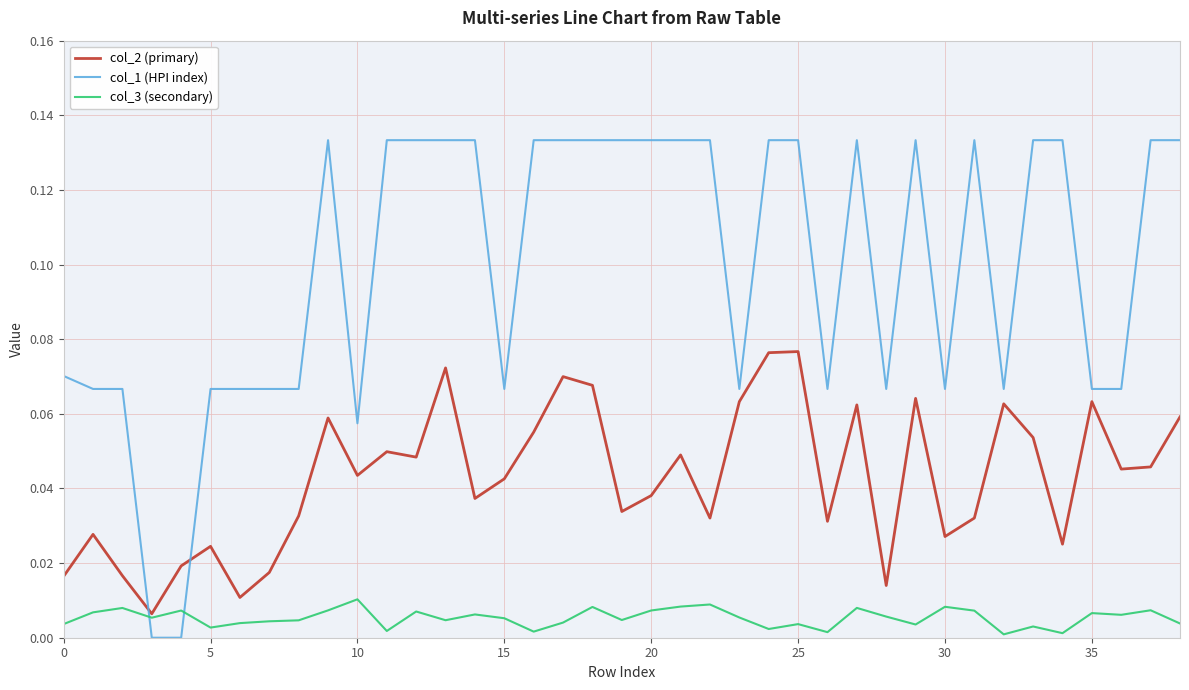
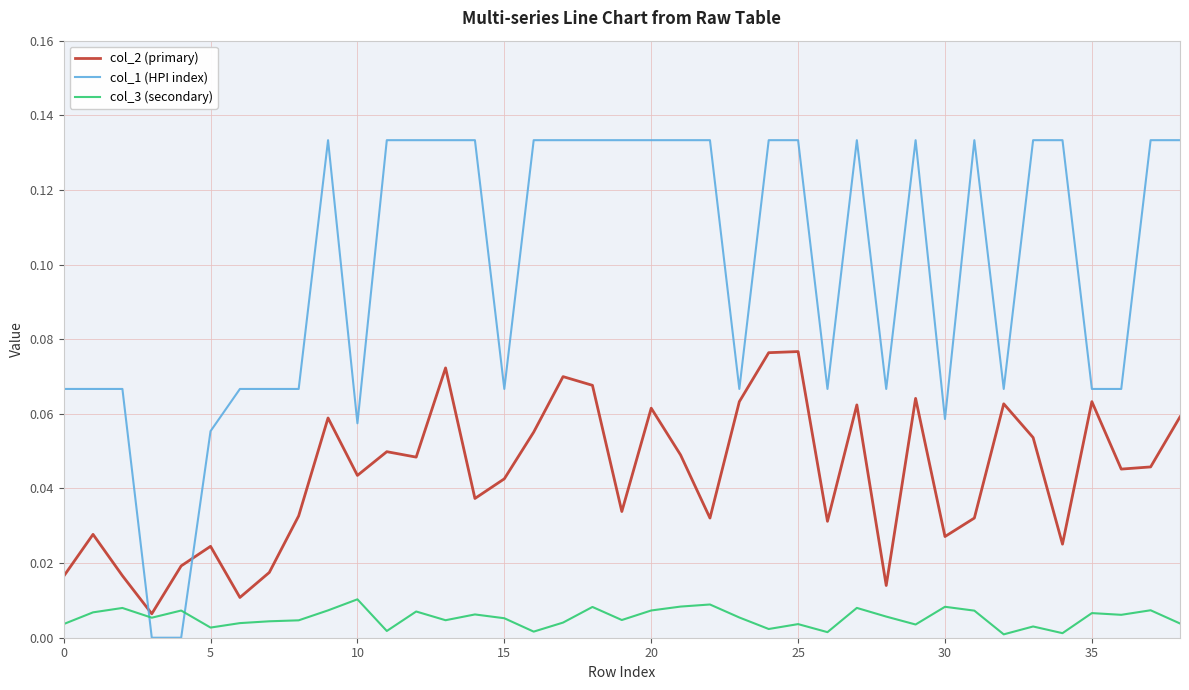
  {
    "col_2 (primary)": {
      "0": 0.016,
      "5": 0.024,
      "10": 0.043,
      "15": 0.043,
-     "20": 0.038,
+     "20": 0.062,
      "25": 0.077,
      "30": 0.027,
      "35": 0.063
    },
    "col_1 (HPI index)": {
-     "0": 0.070,
-     "5": 0.067,
+     "0": 0.067,
+     "5": 0.055,
      "10": 0.057,
      "15": 0.067,
      "20": 0.133,
      "25": 0.133,
-     "30": 0.067,
+     "30": 0.059,
      "35": 0.067
    },
    "col_3 (secondary)": {
      "0": 0.004,
      "5": 0.003,
      "10": 0.010,
      "15": 0.005,
      "20": 0.007,
      "25": 0.004,
      "30": 0.008,
      "35": 0.007
    }
  }
